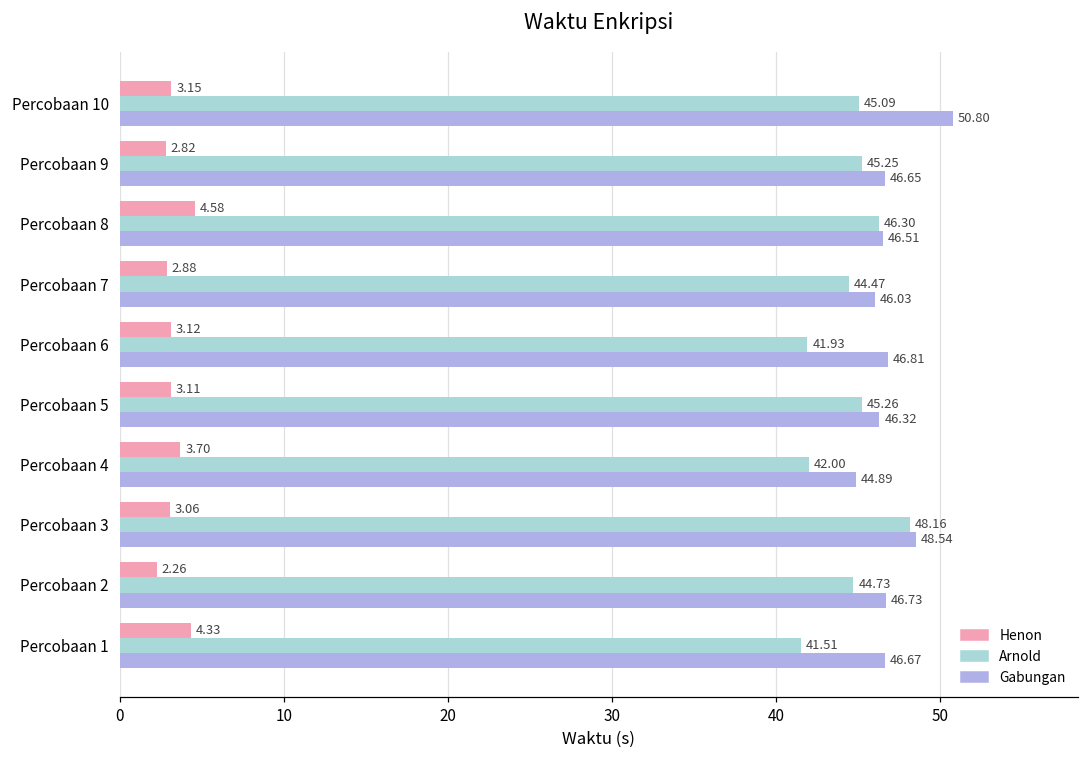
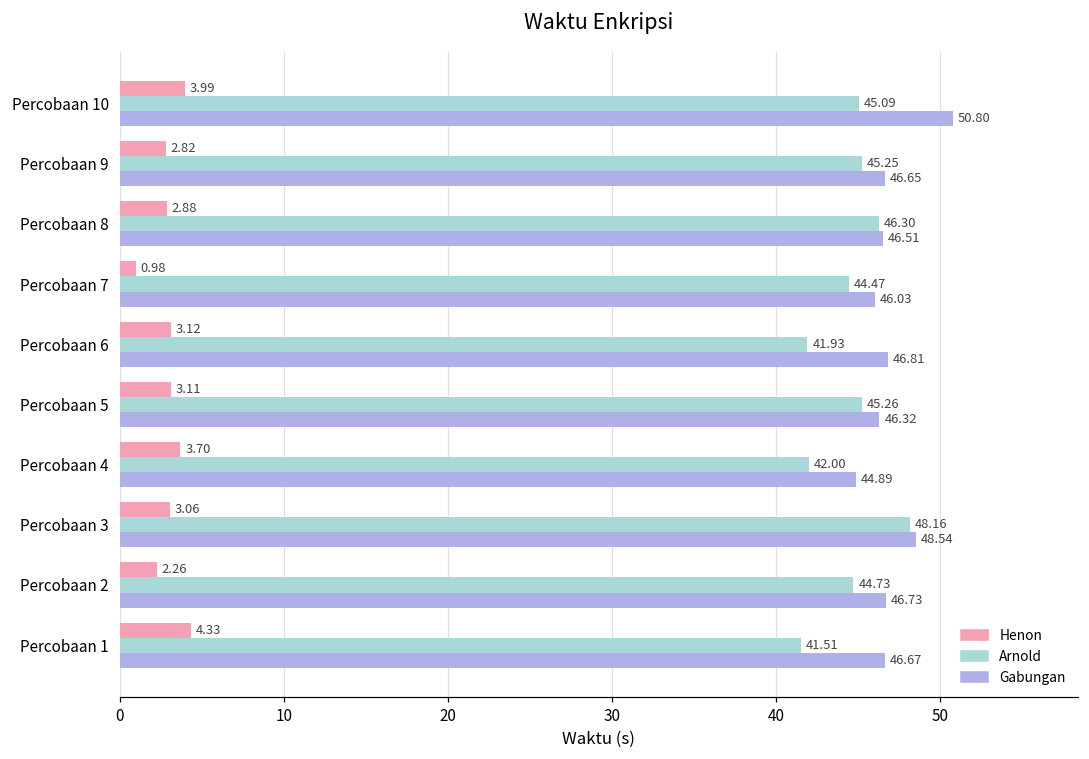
  {
    "Henon": {
-     "Percobaan 10": 3.15,
+     "Percobaan 10": 3.99,
      "Percobaan 9": 2.82,
-     "Percobaan 8": 4.58,
-     "Percobaan 7": 2.88,
+     "Percobaan 8": 2.88,
+     "Percobaan 7": 0.98,
      "Percobaan 6": 3.12,
      "Percobaan 5": 3.11,
      "Percobaan 4": 3.70,
      "Percobaan 3": 3.06,
      "Percobaan 2": 2.26,
      "Percobaan 1": 4.33
    }
  }
